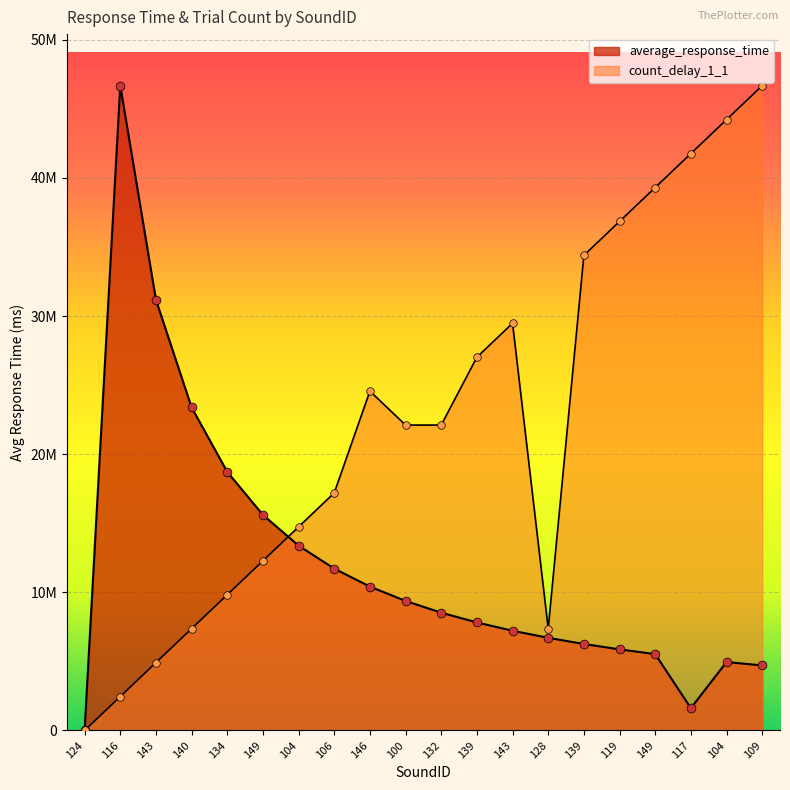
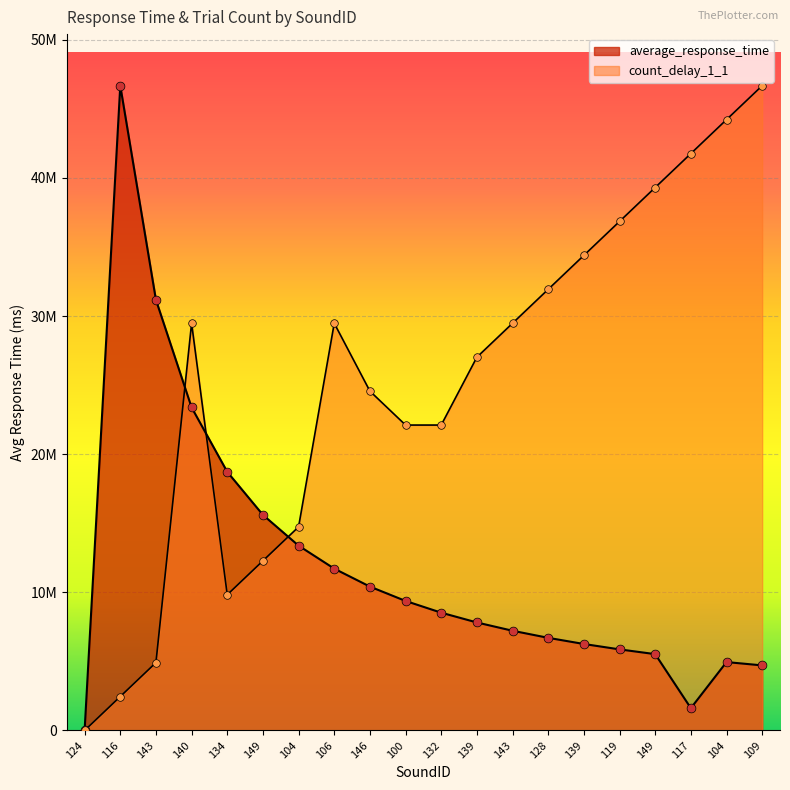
  {
    "average_response_time": {
      "116": 46700000,
      "140": 23400000,
      "134": 18700000,
      "106": 11700000,
      "146": 10400000,
      "100": 9400000,
      "132": 8500000,
      "128": 6700000,
      "119": 5900000,
      "117": 1600000,
      "109": 4700000
    },
    "count_delay_1_1": {
      "116": 2500000,
-     "140": 7400000,
+     "140": 29500000,
      "134": 9800000,
-     "106": 17200000,
+     "106": 29500000,
      "146": 24600000,
      "100": 22100000,
      "132": 22100000,
-     "128": 7400000,
+     "128": 31900000,
      "119": 36900000,
      "117": 41800000,
      "109": 46700000
    }
  }
